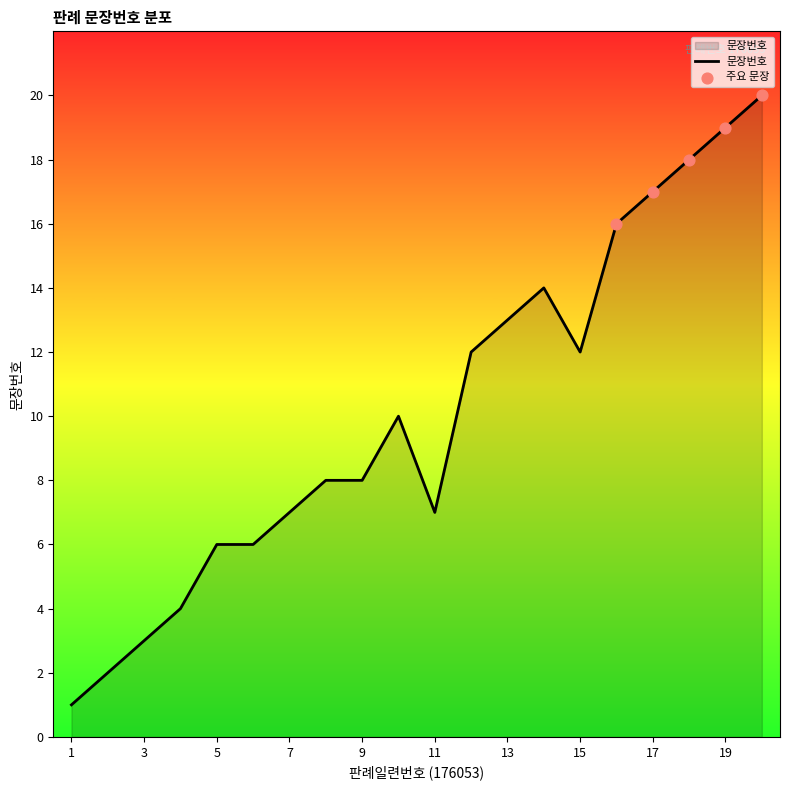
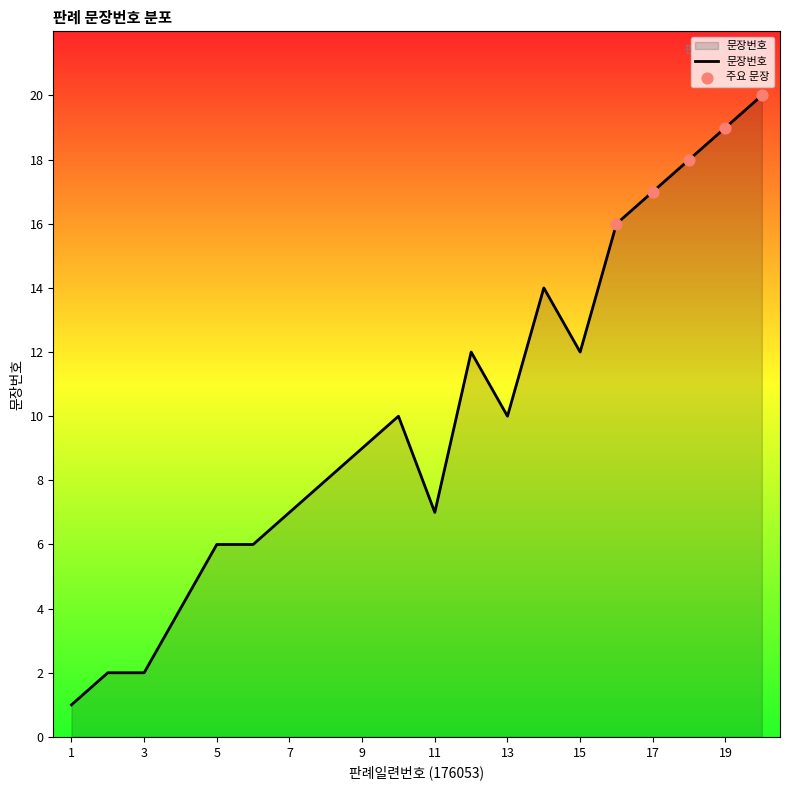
  {
    "문장번호": {
      "1": 1,
-     "3": 3,
+     "3": 2,
      "5": 6,
      "7": 7,
-     "9": 8,
+     "9": 9,
      "11": 7,
-     "13": 13,
+     "13": 10,
      "15": 12
    }
  }
